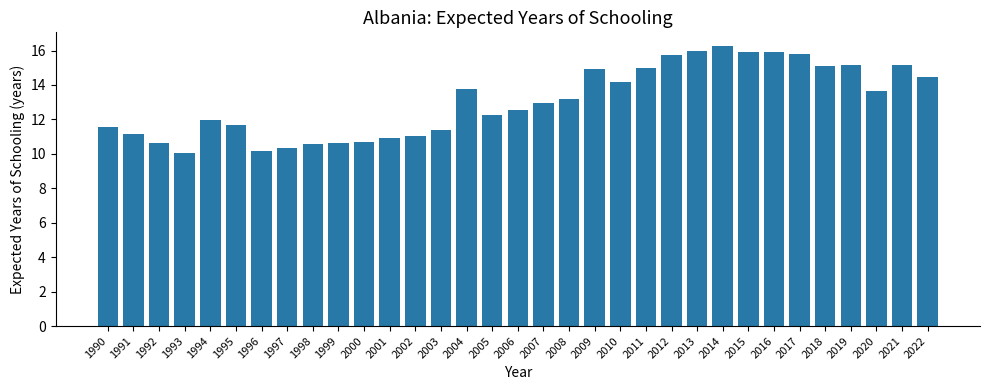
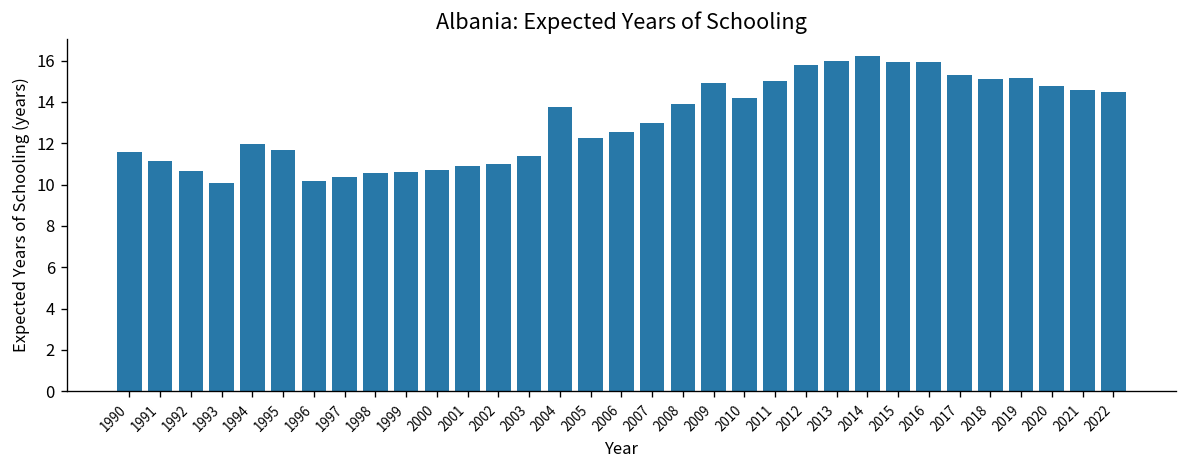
  {
    "1990": 11.6,
    "1991": 11.1,
    "1992": 10.7,
    "1993": 10.1,
    "1994": 12.0,
    "1995": 11.7,
    "1996": 10.2,
    "1997": 10.4,
    "1998": 10.5,
    "1999": 10.6,
    "2000": 10.7,
    "2001": 10.9,
    "2002": 11.0,
    "2003": 11.4,
    "2004": 13.8,
    "2005": 12.2,
    "2006": 12.6,
    "2007": 13.0,
-   "2008": 13.2,
+   "2008": 13.9,
    "2009": 14.9,
    "2010": 14.2,
    "2011": 15.0,
    "2012": 15.8,
    "2013": 16.0,
    "2014": 16.2,
    "2015": 15.9,
    "2016": 15.9,
-   "2017": 15.8,
+   "2017": 15.3,
    "2018": 15.1,
    "2019": 15.2,
-   "2020": 13.7,
-   "2021": 15.2,
+   "2020": 14.8,
+   "2021": 14.6,
    "2022": 14.5
  }
